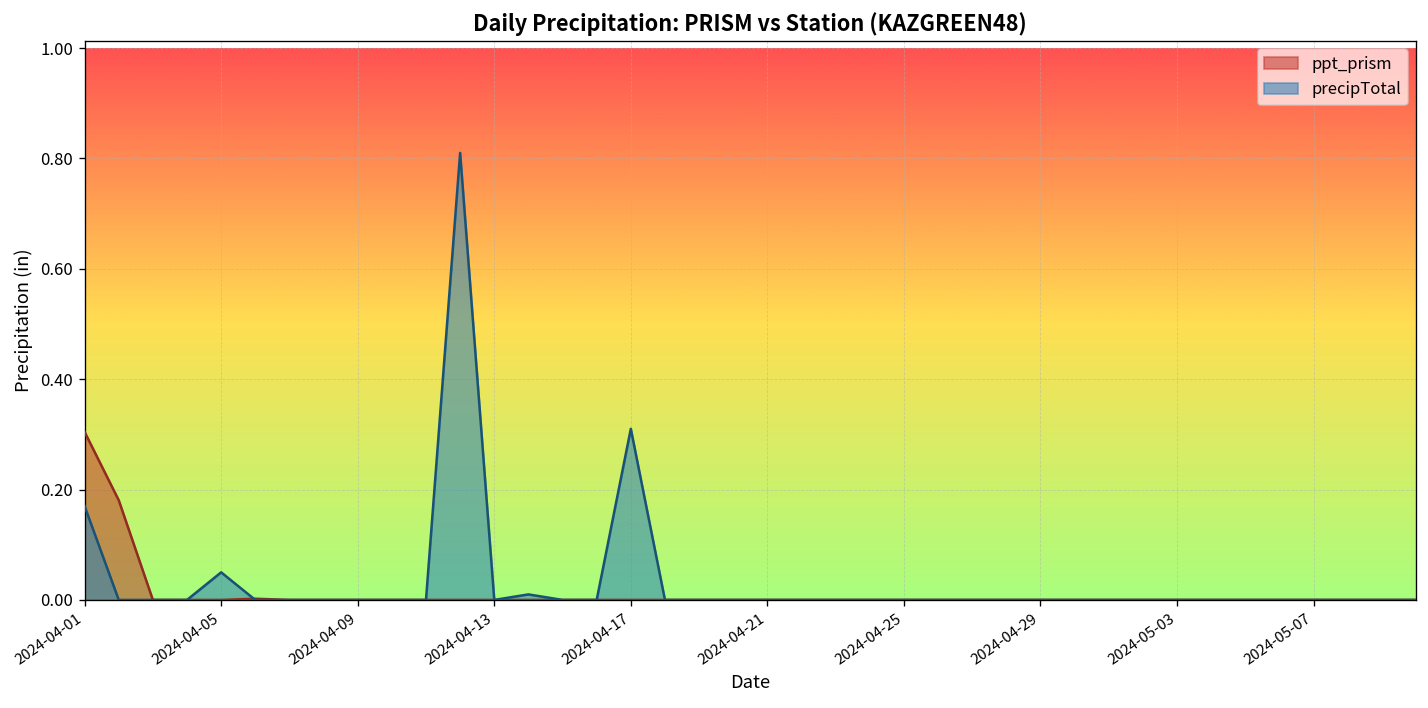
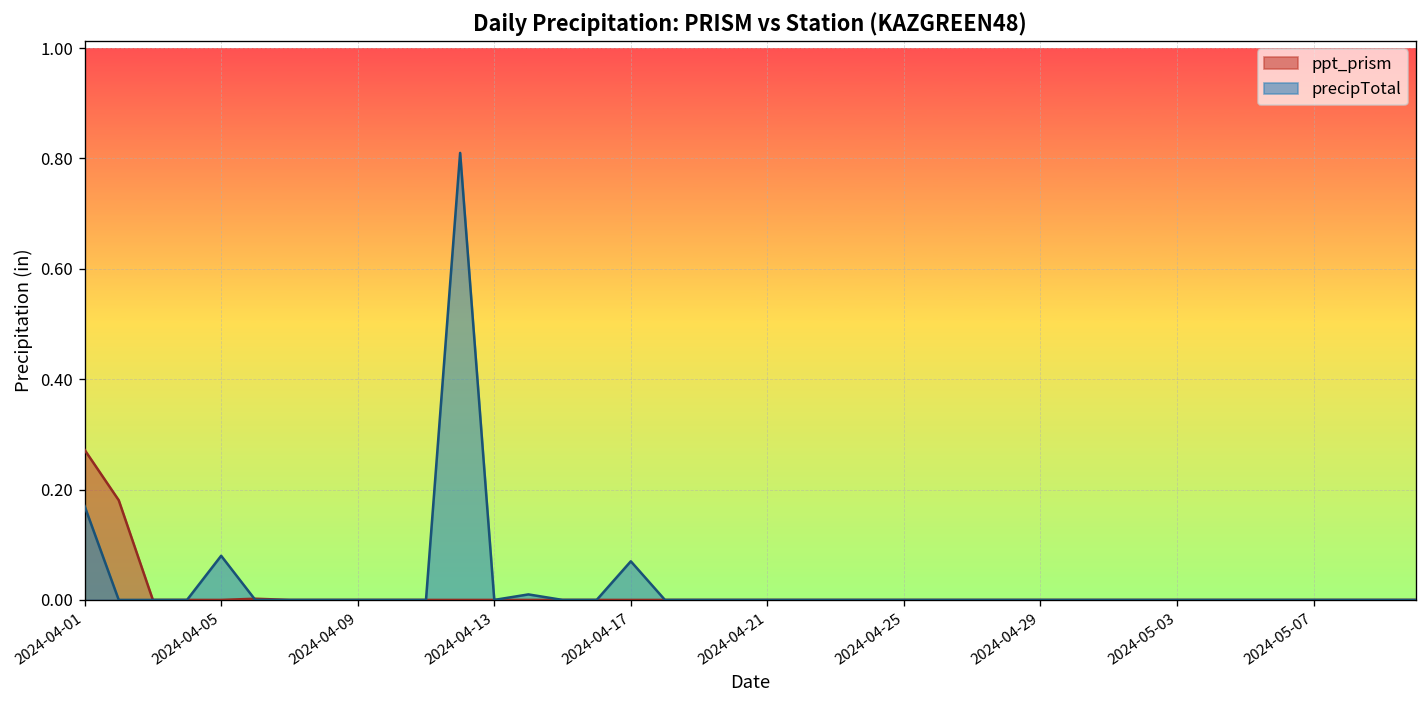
  {
    "ppt_prism": {
-     "2024-04-01": 0.30,
+     "2024-04-01": 0.27,
      "2024-04-05": 0.00,
      "2024-04-17": 0.00
    },
    "precipTotal": {
      "2024-04-01": 0.17,
-     "2024-04-05": 0.05,
-     "2024-04-17": 0.31
+     "2024-04-05": 0.08,
+     "2024-04-17": 0.07
    }
  }
